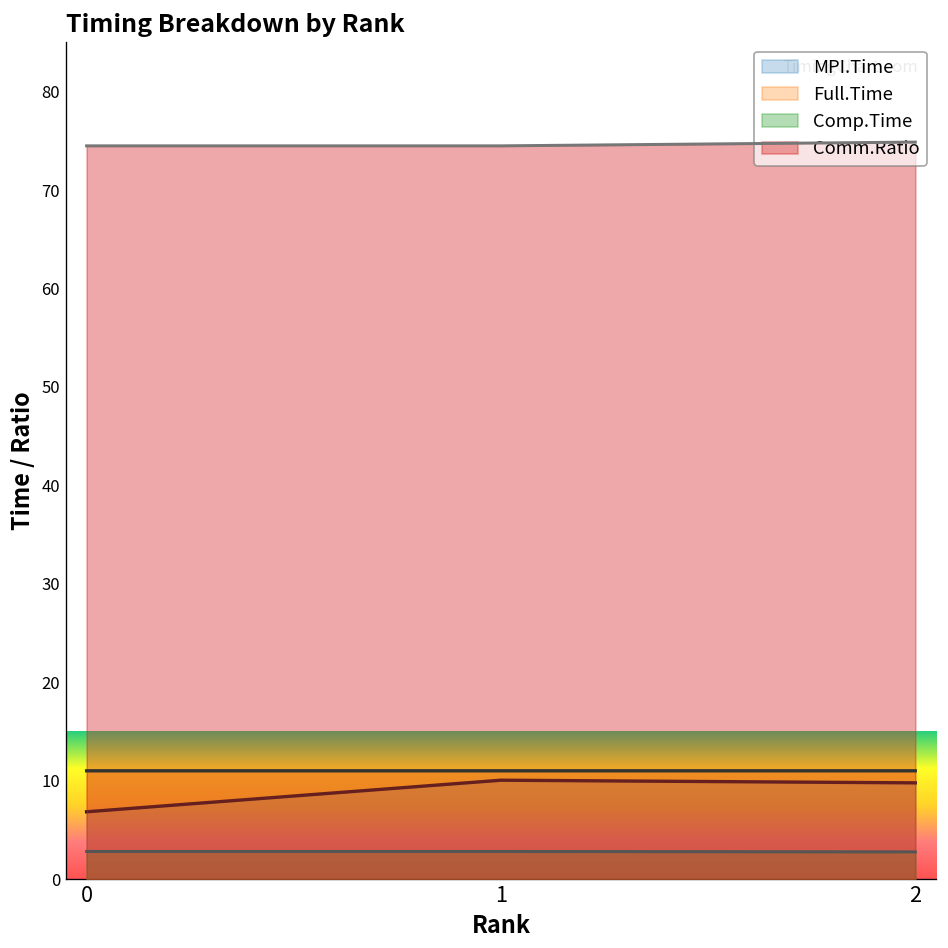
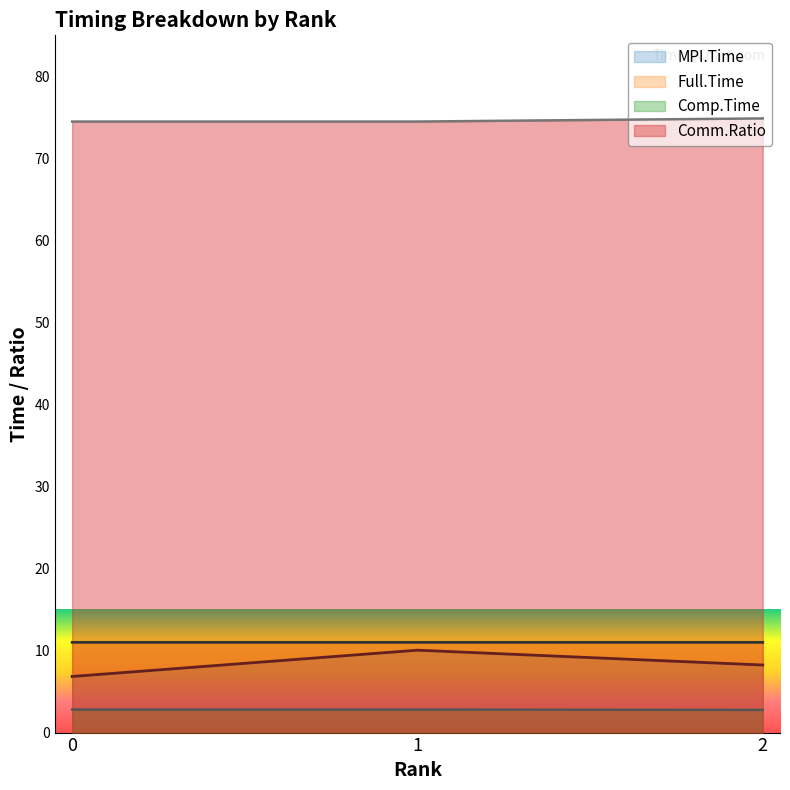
  {
    "MPI.Time": {
      "0": 7,
      "1": 10,
-     "2": 10
+     "2": 8
    },
    "Comp.Time": {
      "0": 3,
      "1": 3,
      "2": 3
    }
  }
